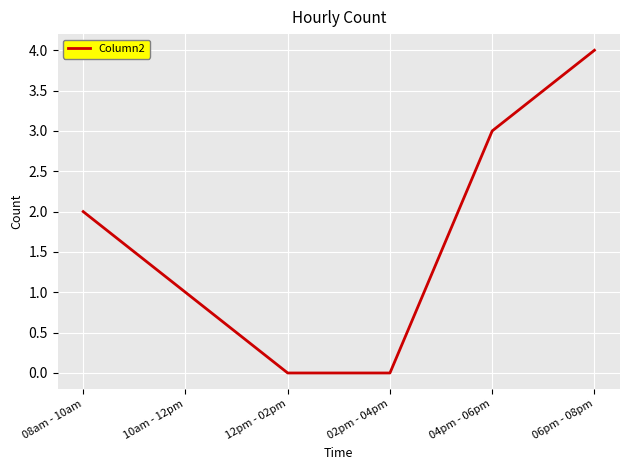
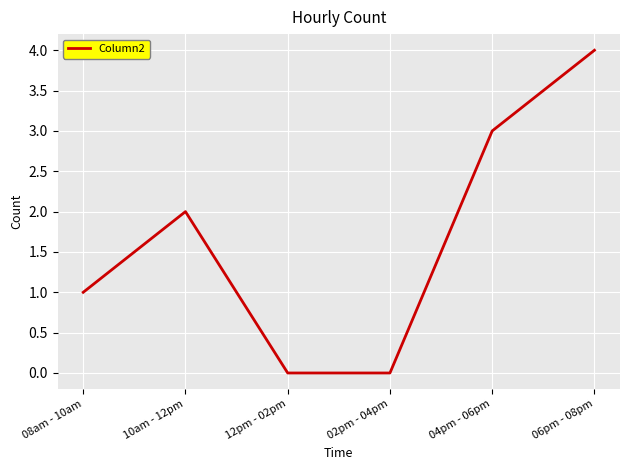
  {
-   "08am - 10am": 2,
-   "10am - 12pm": 1,
+   "08am - 10am": 1,
+   "10am - 12pm": 2,
    "12pm - 02pm": 0,
    "02pm - 04pm": 0,
    "04pm - 06pm": 3,
    "06pm - 08pm": 4
  }
